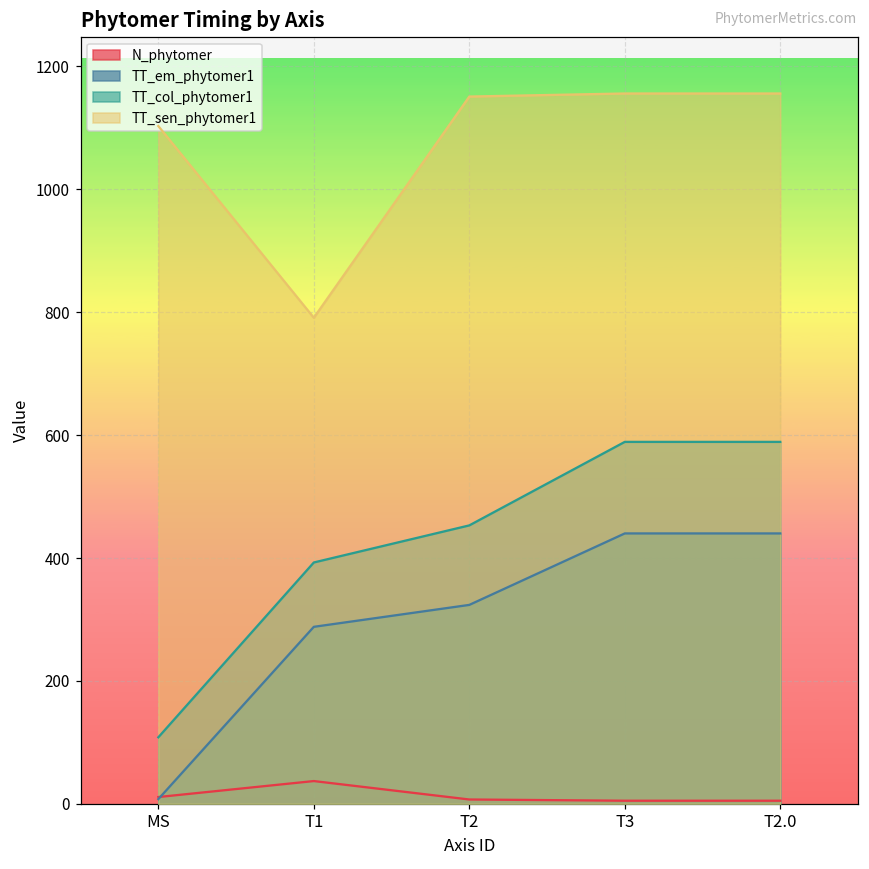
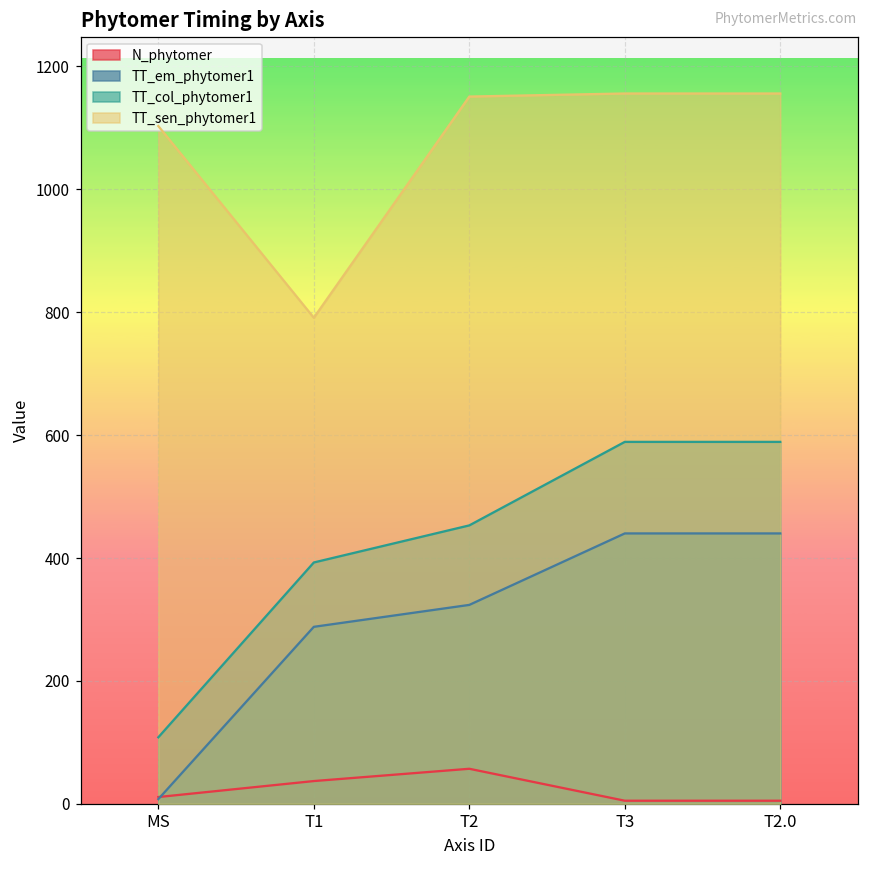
  {
    "N_phytomer": {
      "T1": 40,
-     "T2": 10,
+     "T2": 60,
      "T3": 10,
      "T2.0": 10
    },
    "TT_sen_phytomer1": {
      "T1": 790,
      "T2": 1150,
      "T3": 1160,
      "T2.0": 1160
    }
  }
